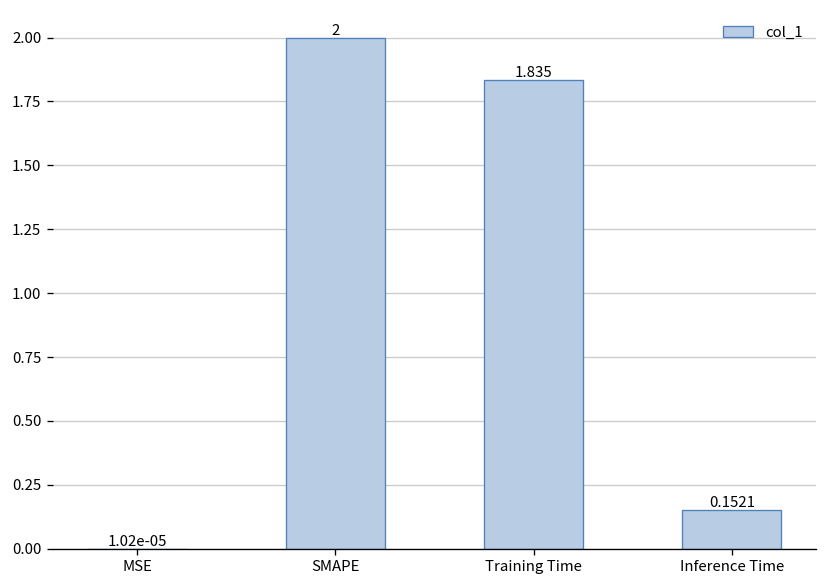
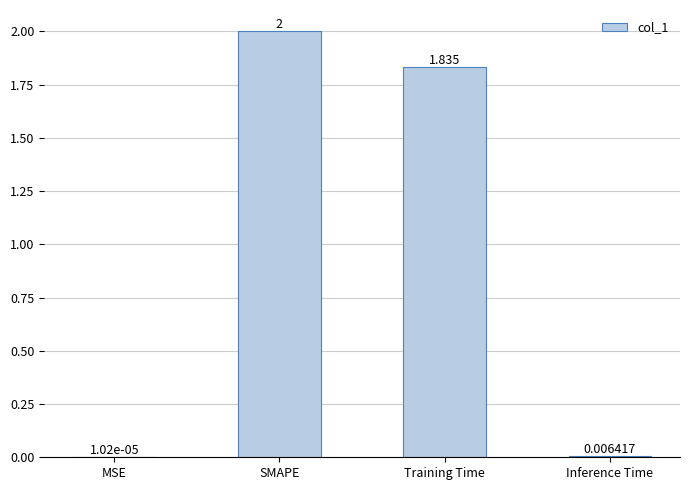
  {
    "MSE": "1.02e-05",
    "SMAPE": "2",
    "Training Time": "1.835",
-   "Inference Time": "0.1521"
+   "Inference Time": "0.006417"
  }
